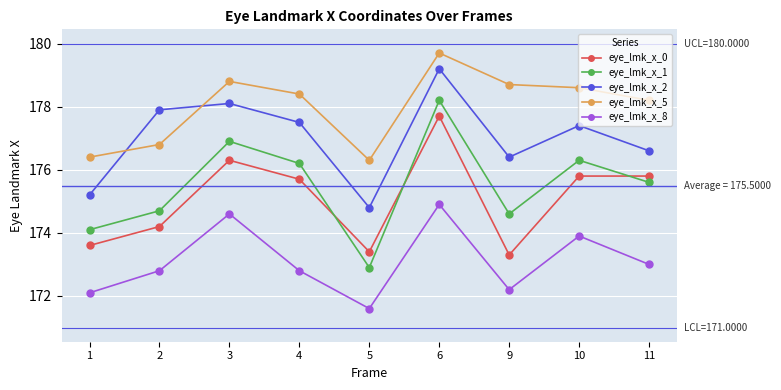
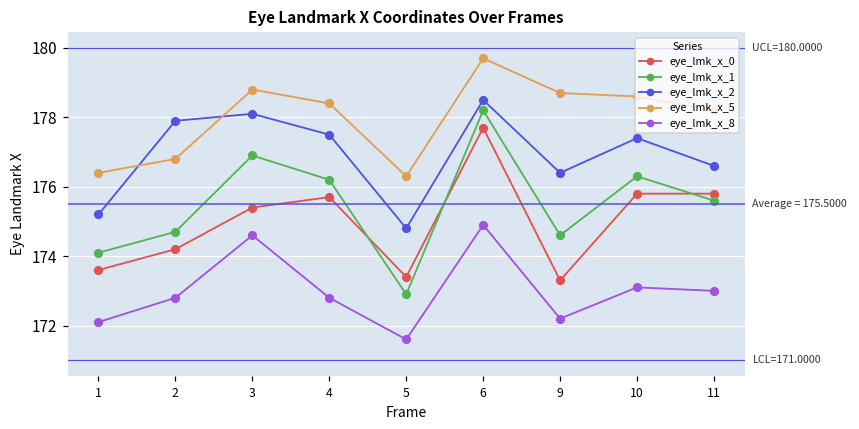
  {
    "eye_lmk_x_0": {
      "1": 173.6,
      "2": 174.2,
-     "3": 176.3,
+     "3": 175.4,
      "4": 175.7,
      "5": 173.4,
      "6": 177.7,
      "9": 173.3,
      "10": 175.8,
      "11": 175.8
    },
    "eye_lmk_x_1": {
      "1": 174.1,
      "2": 174.7,
      "3": 176.9,
      "4": 176.2,
      "5": 172.9,
      "6": 178.2,
      "9": 174.6,
      "10": 176.3,
      "11": 175.6
    },
    "eye_lmk_x_2": {
      "1": 175.2,
      "2": 177.9,
      "3": 178.1,
      "4": 177.5,
      "5": 174.8,
-     "6": 179.2,
+     "6": 178.5,
      "9": 176.4,
      "11": 176.6
    },
    "eye_lmk_x_5": {
      "1": 176.4,
      "2": 176.8,
      "3": 178.8,
      "4": 178.4,
      "5": 176.3,
      "6": 179.7,
      "9": 178.7
    },
    "eye_lmk_x_8": {
      "1": 172.1,
      "2": 172.8,
      "3": 174.6,
      "4": 172.8,
      "5": 171.6,
      "6": 174.9,
      "9": 172.2,
-     "10": 173.9,
+     "10": 173.1,
      "11": 173.0
    }
  }
